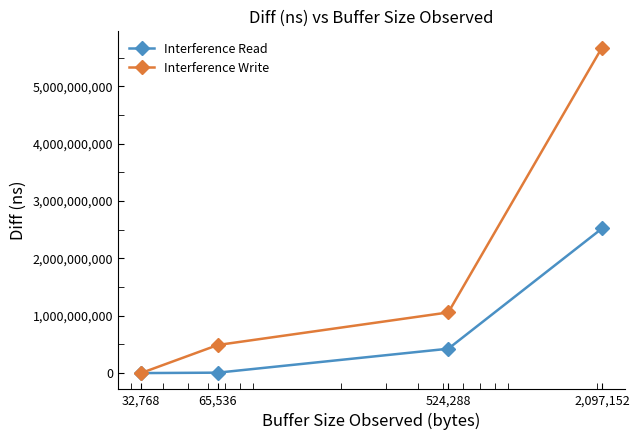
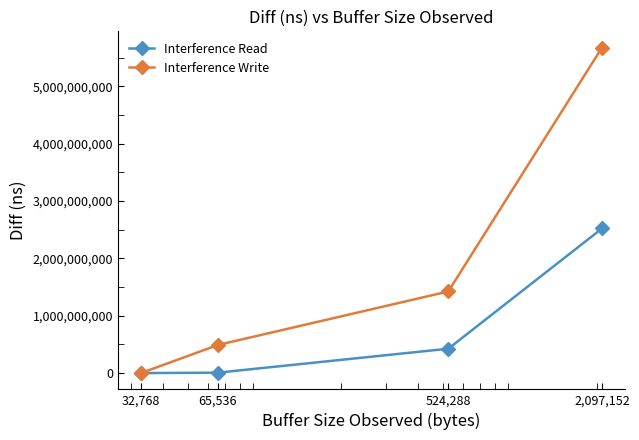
  {
    "Interference Read": {
      "65,536": "0",
      "524,288": "400,000,000",
      "2,097,152": "2,500,000,000"
    },
    "Interference Write": {
      "65,536": "500,000,000",
-     "524,288": "1,100,000,000",
+     "524,288": "1,400,000,000",
      "2,097,152": "5,700,000,000"
    }
  }
